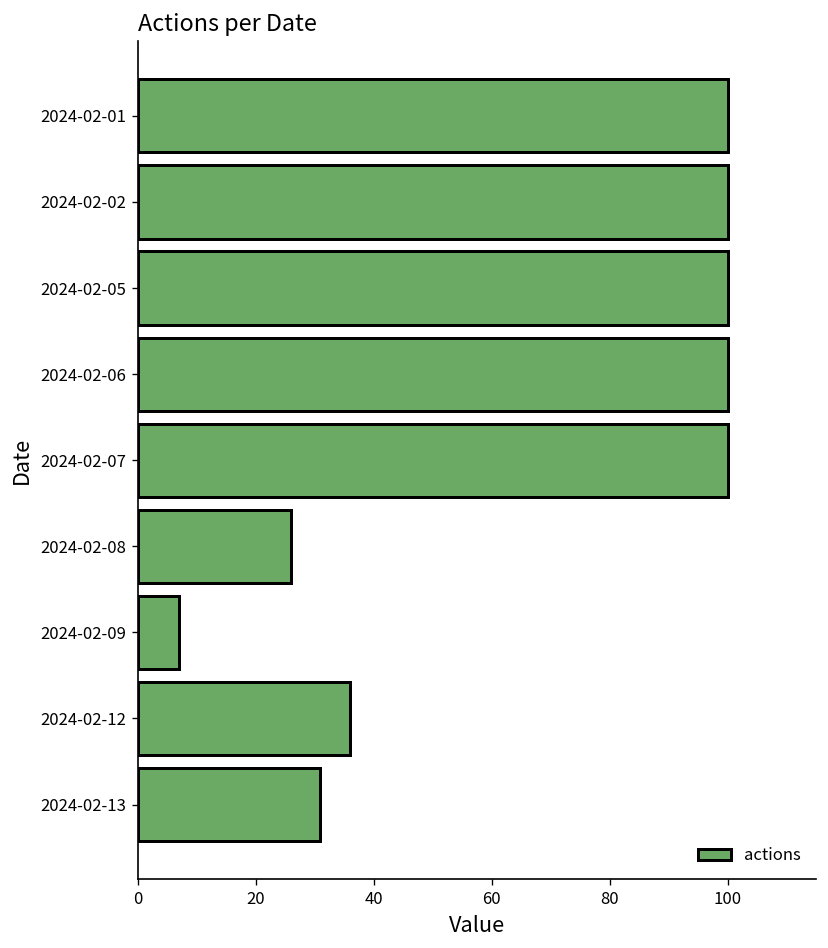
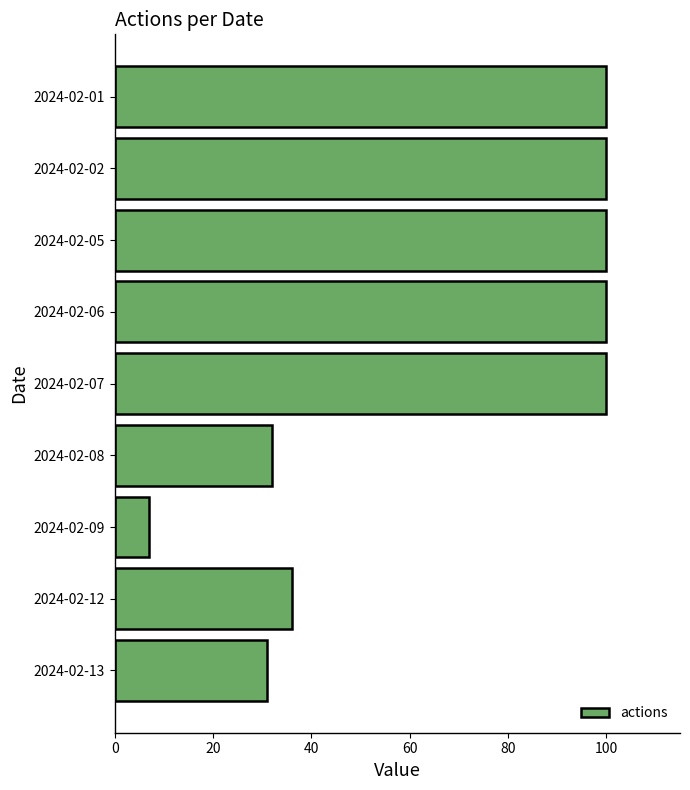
  {
    "2024-02-01": 100,
    "2024-02-02": 100,
    "2024-02-05": 100,
    "2024-02-06": 100,
    "2024-02-07": 100,
-   "2024-02-08": 26,
+   "2024-02-08": 32,
    "2024-02-09": 7,
    "2024-02-12": 36,
    "2024-02-13": 31
  }
